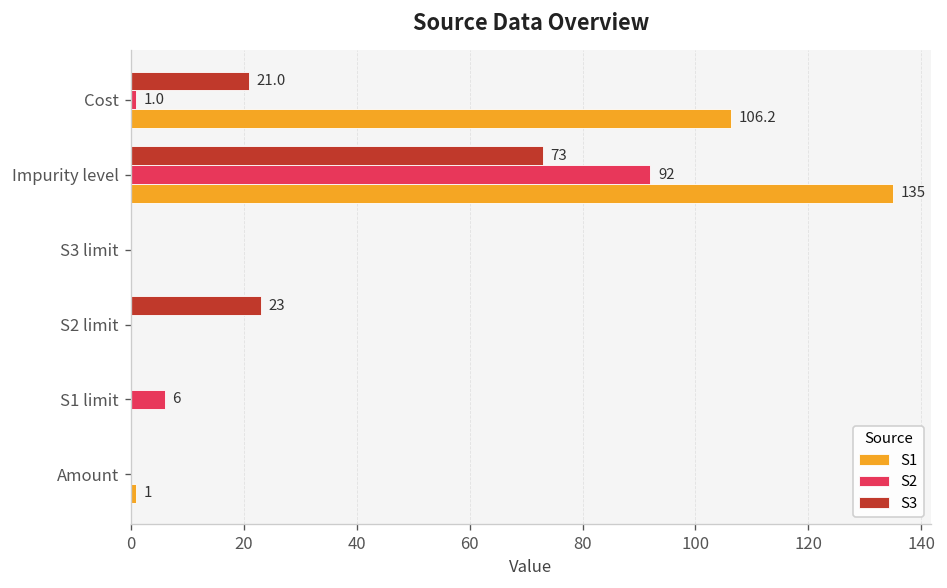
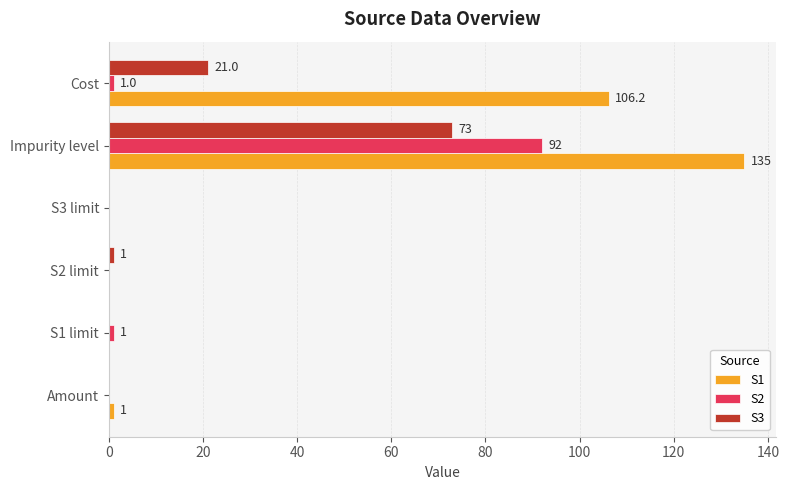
  {
    "S1": {
      "Cost": 106.2,
      "Impurity level": 135,
      "Amount": 1
    },
    "S2": {
      "Cost": 1.0,
      "Impurity level": 92,
-     "S1 limit": 6
+     "S1 limit": 1
    },
    "S3": {
      "Cost": 21.0,
      "Impurity level": 73,
-     "S2 limit": 23
+     "S2 limit": 1
    }
  }
